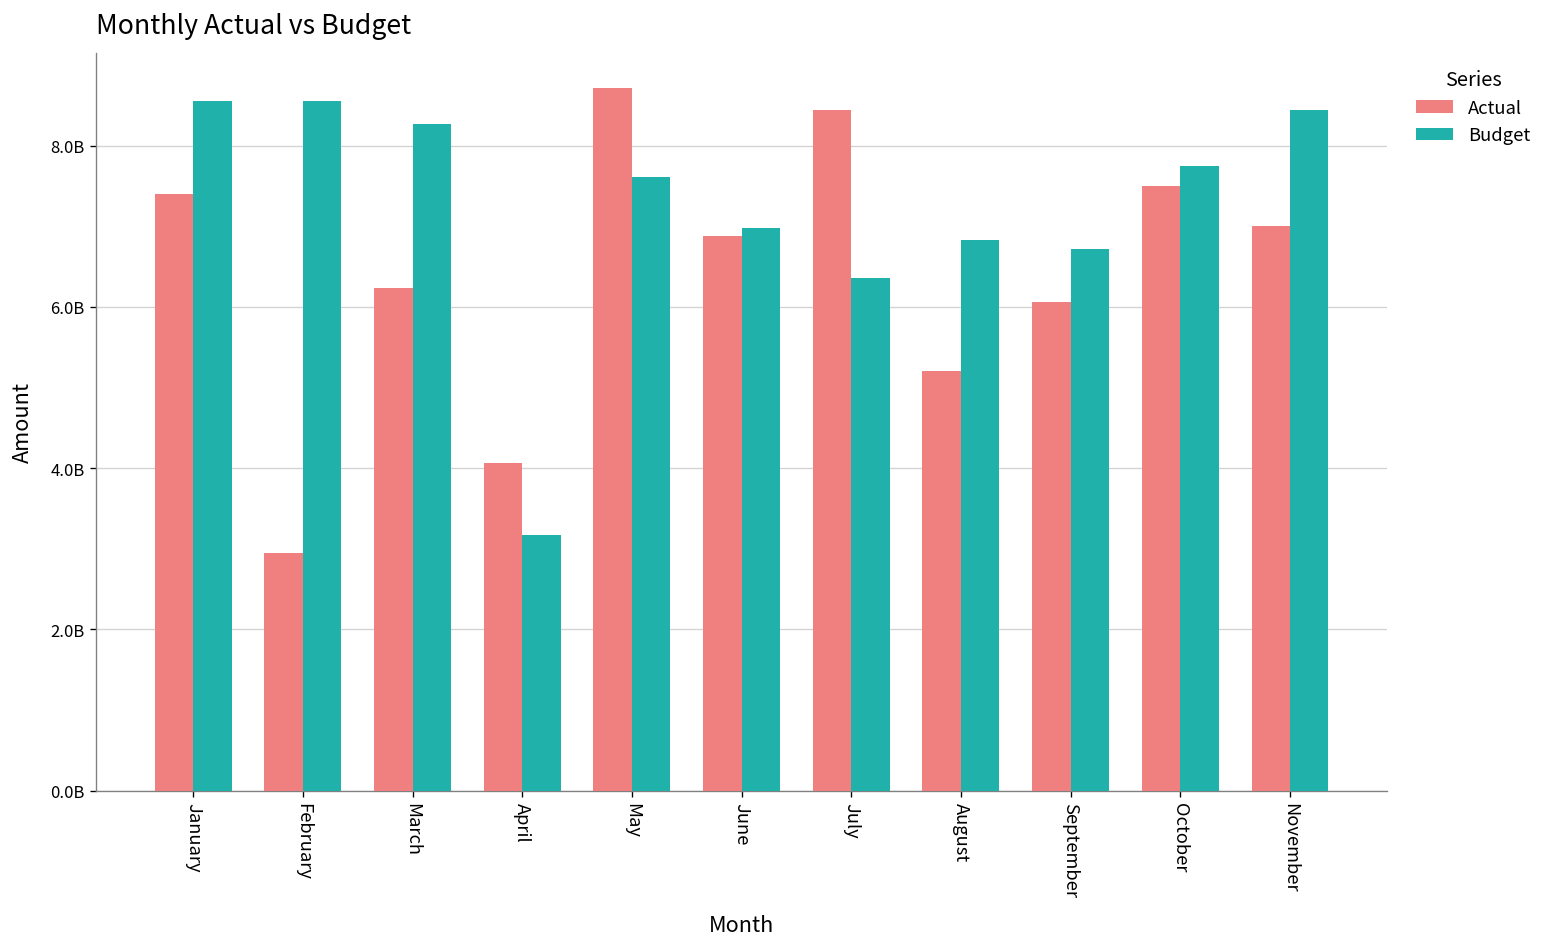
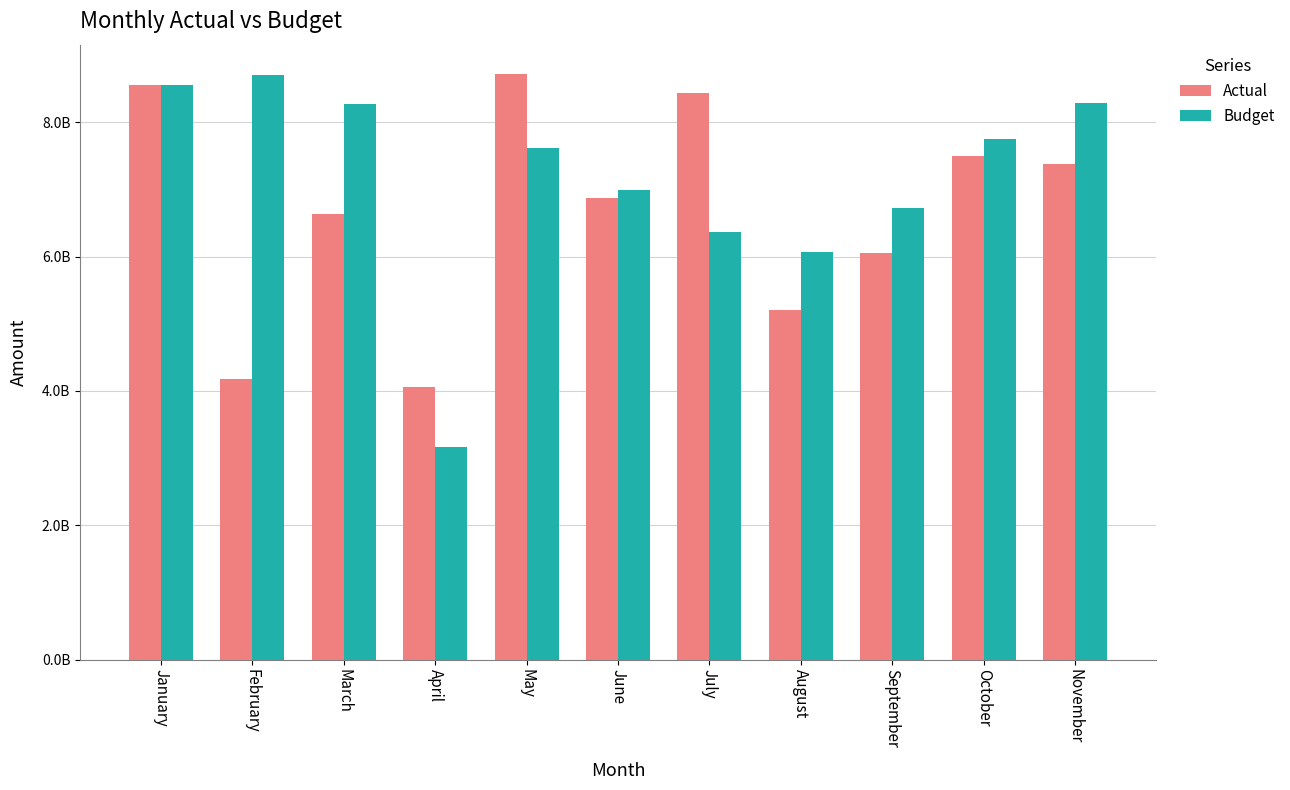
  {
    "Actual": {
-     "January": 7400000000,
-     "February": 3000000000,
-     "March": 6200000000,
+     "January": 8600000000,
+     "February": 4200000000,
+     "March": 6600000000,
      "April": 4100000000,
      "May": 8700000000,
      "June": 6900000000,
      "July": 8400000000,
      "August": 5200000000,
      "September": 6100000000,
      "October": 7500000000,
-     "November": 7000000000
+     "November": 7400000000
    },
    "Budget": {
      "January": 8600000000,
-     "February": 8600000000,
+     "February": 8700000000,
      "March": 8300000000,
      "April": 3200000000,
      "May": 7600000000,
      "June": 7000000000,
      "July": 6400000000,
-     "August": 6800000000,
+     "August": 6100000000,
      "September": 6700000000,
      "October": 7700000000,
-     "November": 8400000000
+     "November": 8300000000
    }
  }
